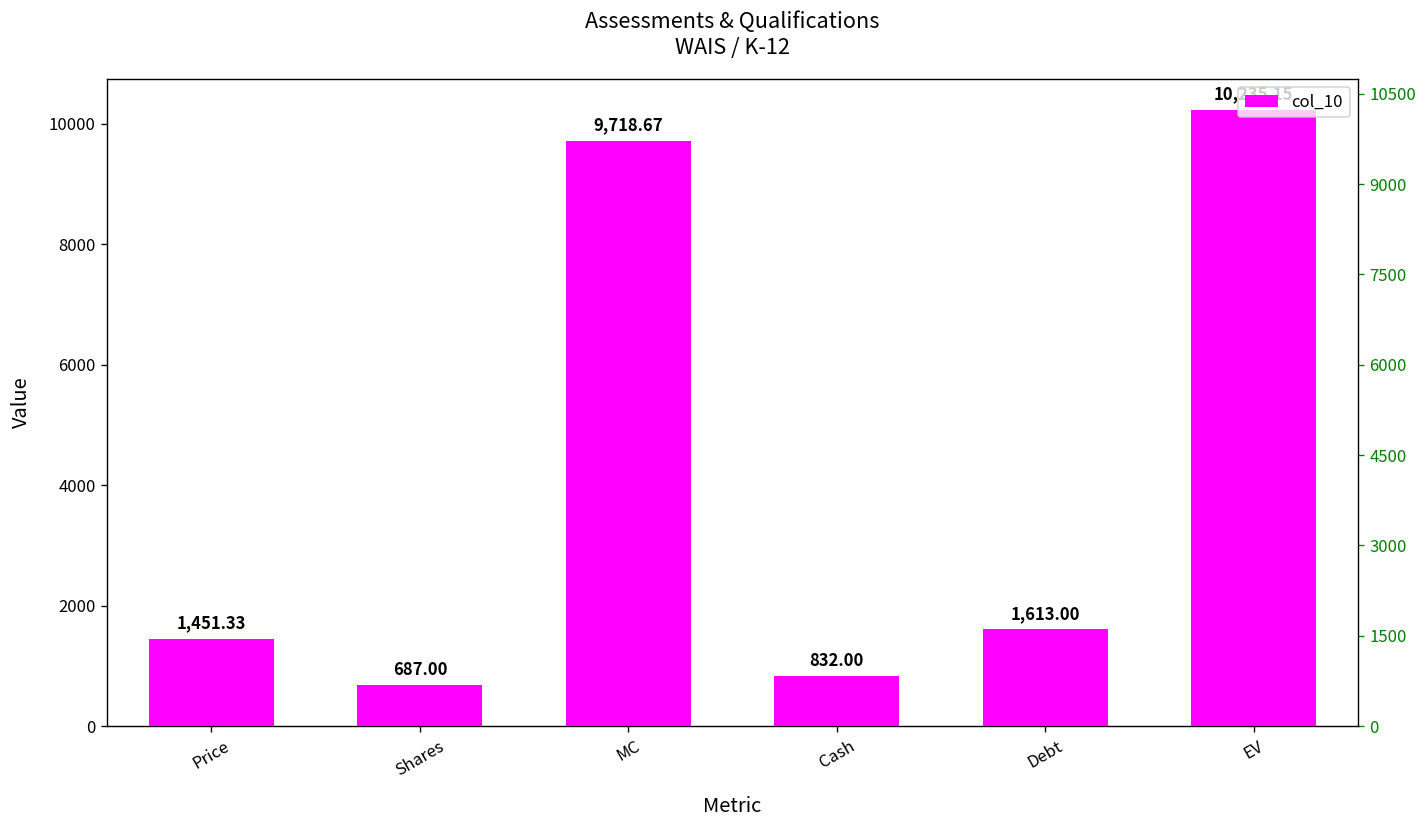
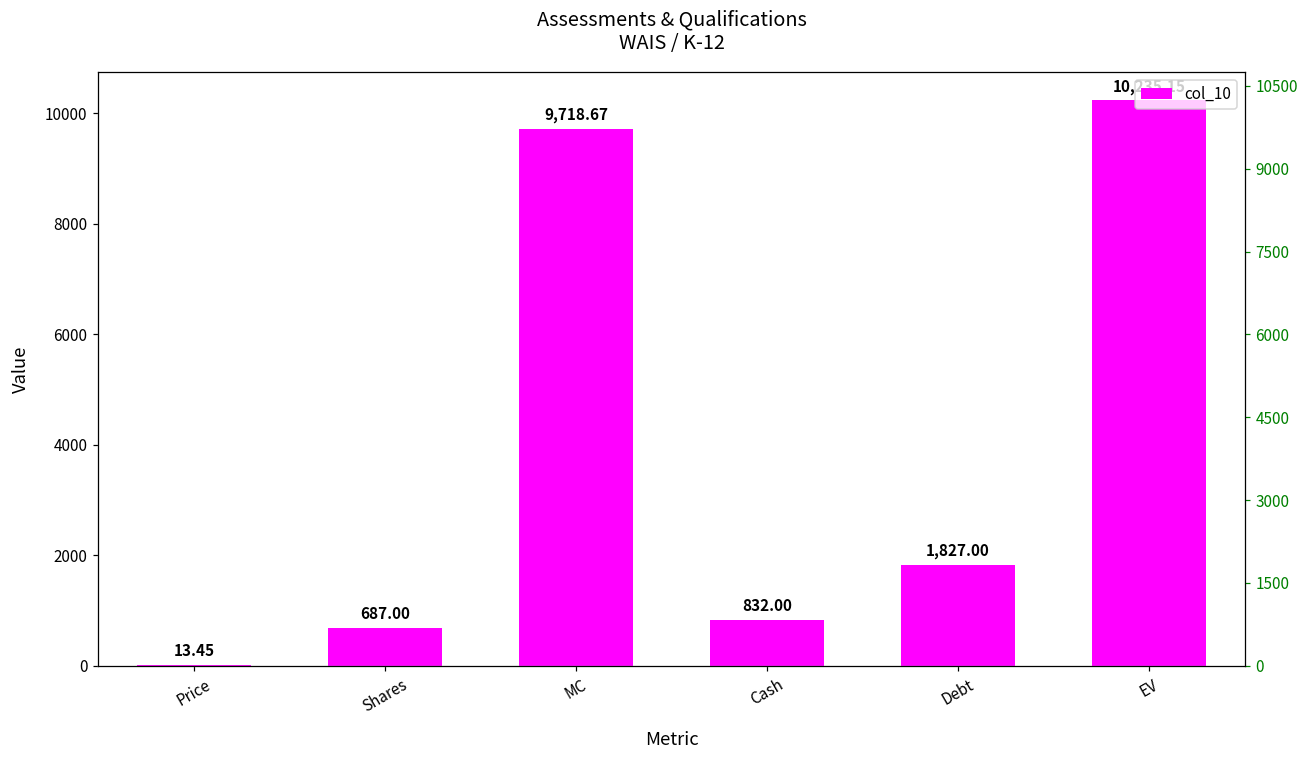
  {
-   "Price": "1,451.33",
+   "Price": "13.45",
    "Shares": "687.00",
    "MC": "9,718.67",
    "Cash": "832.00",
-   "Debt": "1,613.00"
+   "Debt": "1,827.00"
  }
